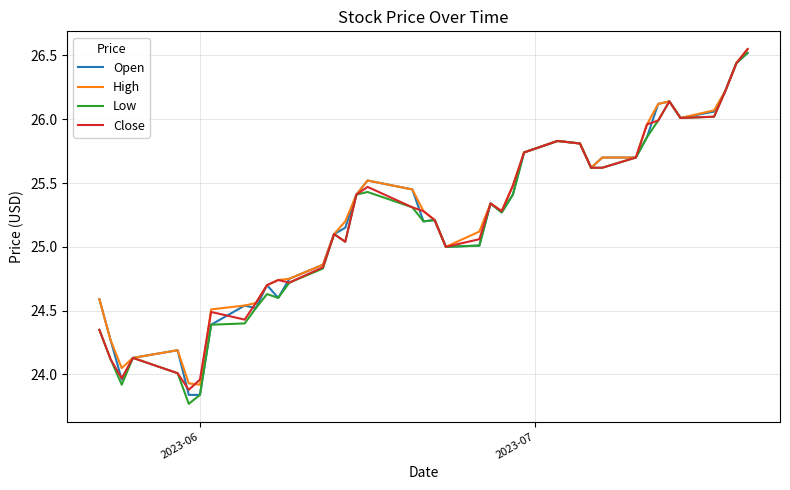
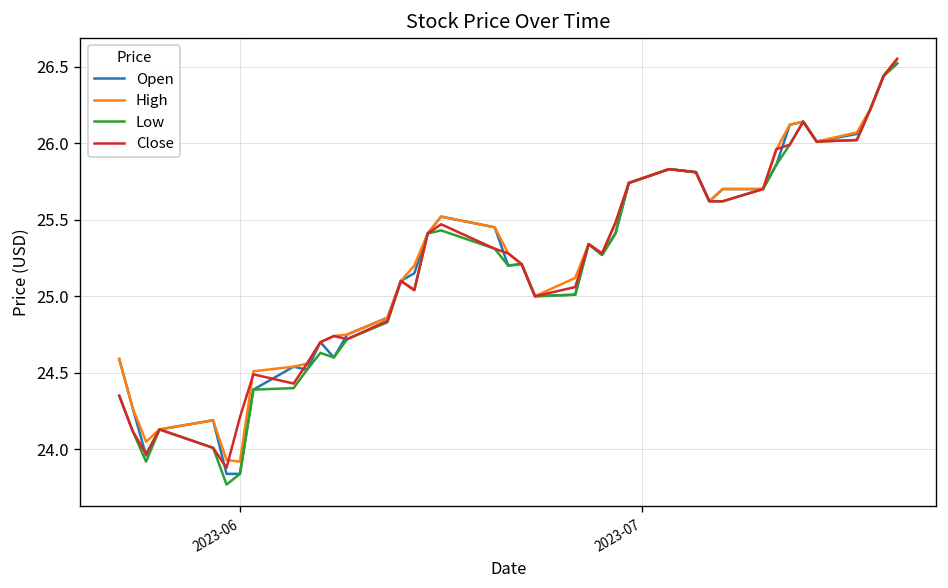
  {
    "High": {
      "2023-06": 23.92
    },
    "Close": {
-     "2023-06": 23.96
+     "2023-06": 24.21
    }
  }
